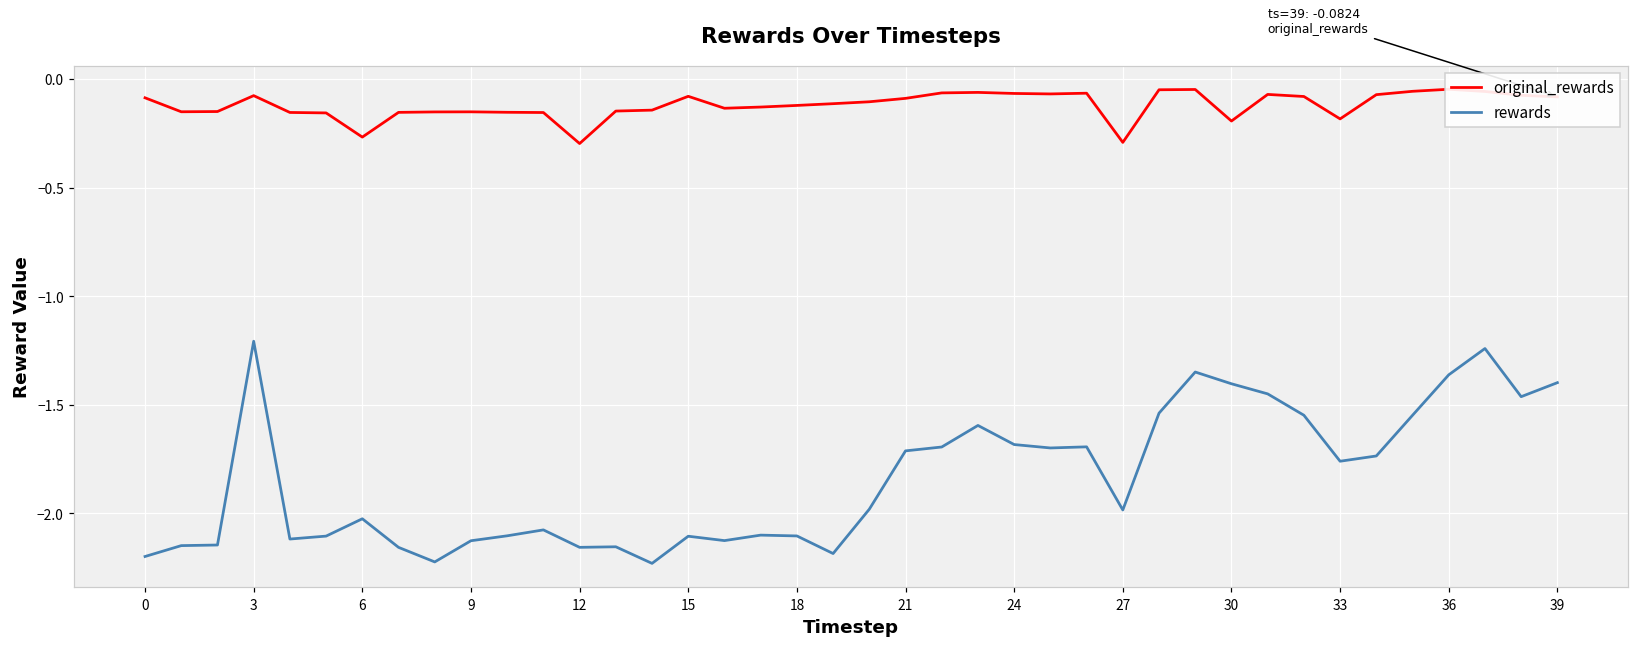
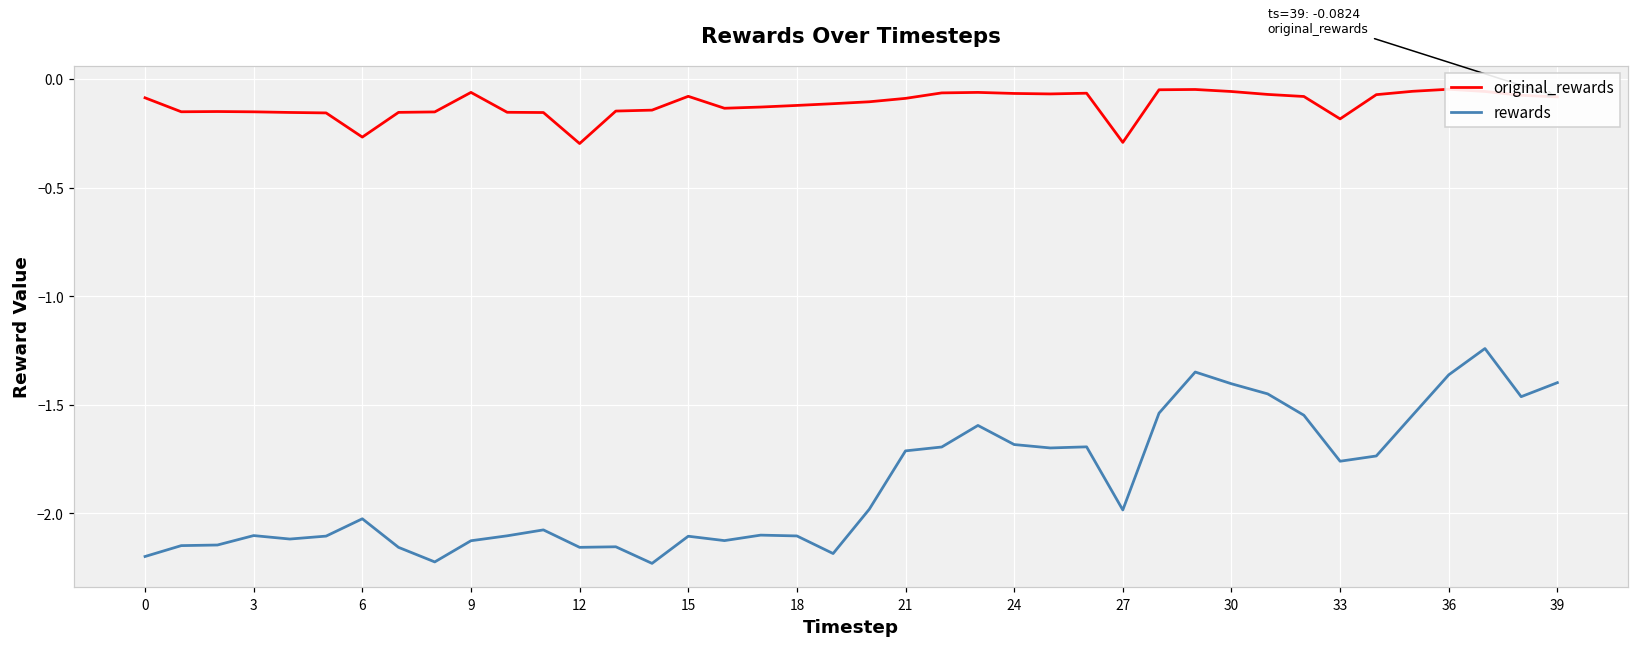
  {
    "original_rewards": {
      "0": -0.09,
-     "3": -0.08,
+     "3": -0.15,
      "6": -0.27,
-     "9": -0.15,
+     "9": -0.06,
      "12": -0.30,
      "15": -0.08,
      "18": -0.12,
      "21": -0.09,
      "24": -0.07,
      "27": -0.29,
-     "30": -0.19,
+     "30": -0.06,
      "33": -0.18
    },
    "rewards": {
      "0": -2.20,
-     "3": -1.21,
+     "3": -2.10,
      "6": -2.02,
      "9": -2.13,
      "12": -2.16,
      "15": -2.11,
      "18": -2.10,
      "21": -1.71,
      "24": -1.68,
      "27": -1.98,
      "30": -1.40,
      "33": -1.76,
      "36": -1.36,
      "39": -1.40
    }
  }
